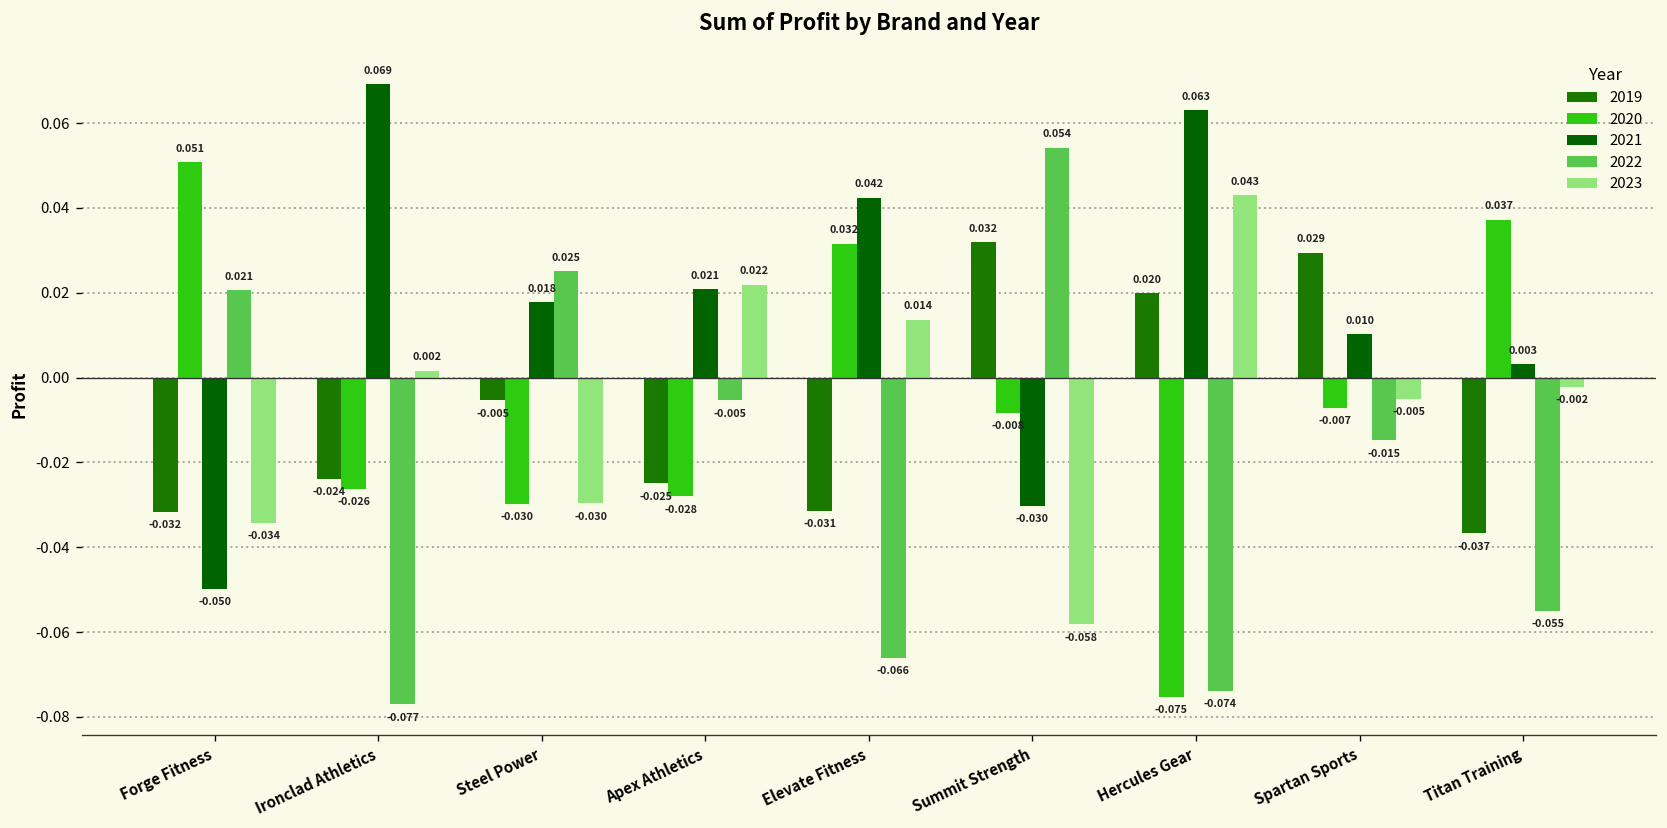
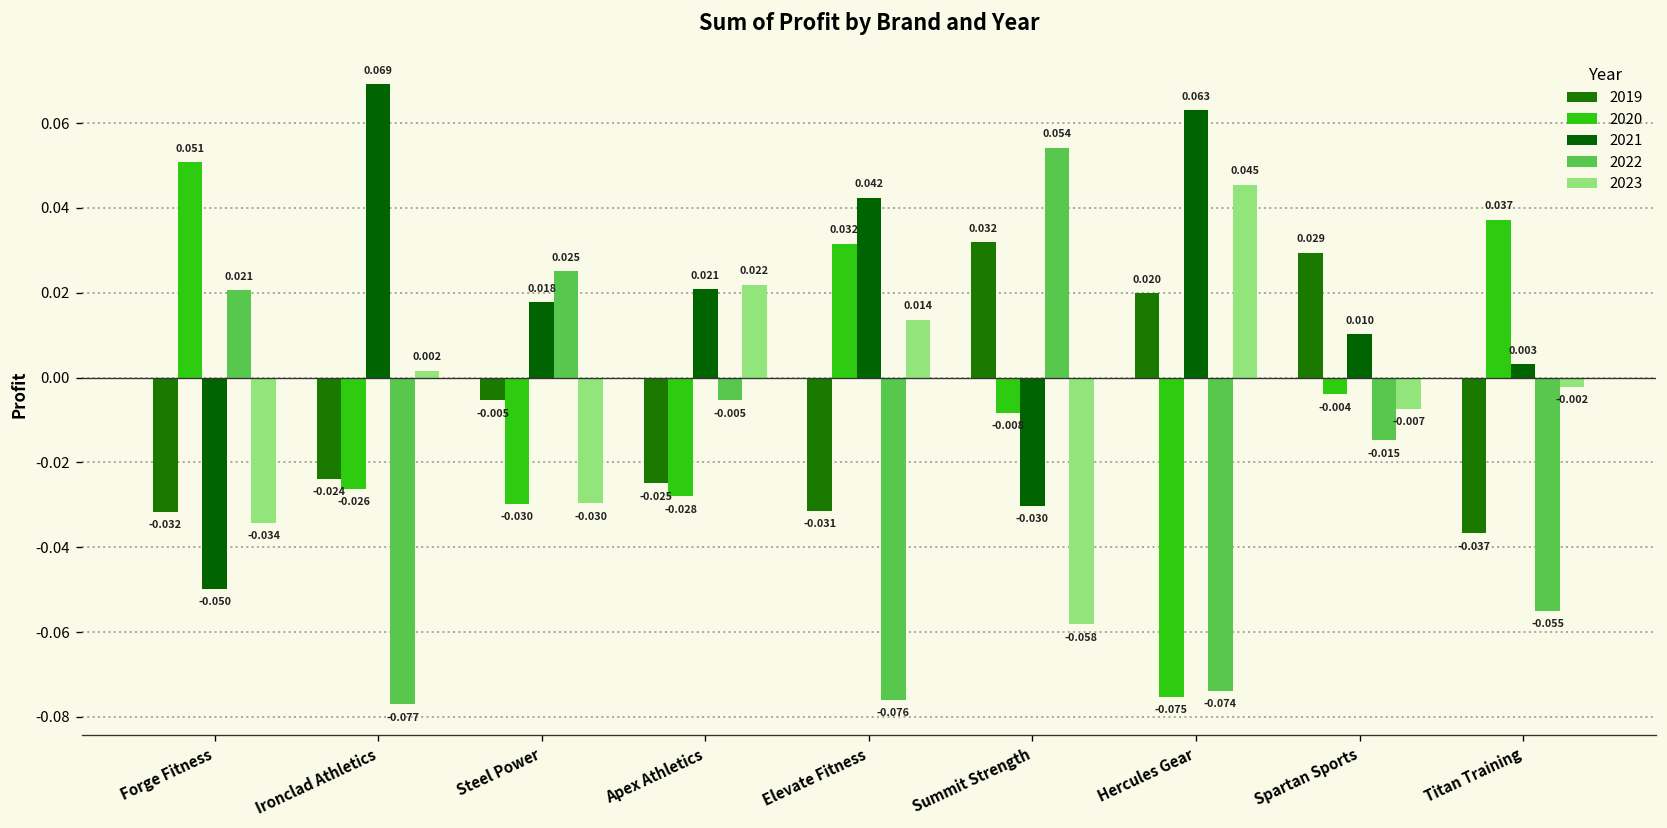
  {
    "2020": {
      "Forge Fitness": 0.051,
      "Ironclad Athletics": -0.026,
      "Steel Power": -0.030,
      "Apex Athletics": -0.028,
      "Elevate Fitness": 0.032,
      "Summit Strength": -0.008,
      "Hercules Gear": -0.075,
-     "Spartan Sports": -0.007,
+     "Spartan Sports": -0.004,
      "Titan Training": 0.037
    },
    "2022": {
      "Forge Fitness": 0.021,
      "Ironclad Athletics": -0.077,
      "Steel Power": 0.025,
      "Apex Athletics": -0.005,
-     "Elevate Fitness": -0.066,
+     "Elevate Fitness": -0.076,
      "Summit Strength": 0.054,
      "Hercules Gear": -0.074,
      "Spartan Sports": -0.015,
      "Titan Training": -0.055
    },
    "2023": {
      "Forge Fitness": -0.034,
      "Ironclad Athletics": 0.002,
      "Steel Power": -0.030,
      "Apex Athletics": 0.022,
      "Elevate Fitness": 0.014,
      "Summit Strength": -0.058,
-     "Hercules Gear": 0.043,
-     "Spartan Sports": -0.005,
+     "Hercules Gear": 0.045,
+     "Spartan Sports": -0.007,
      "Titan Training": -0.002
    }
  }
